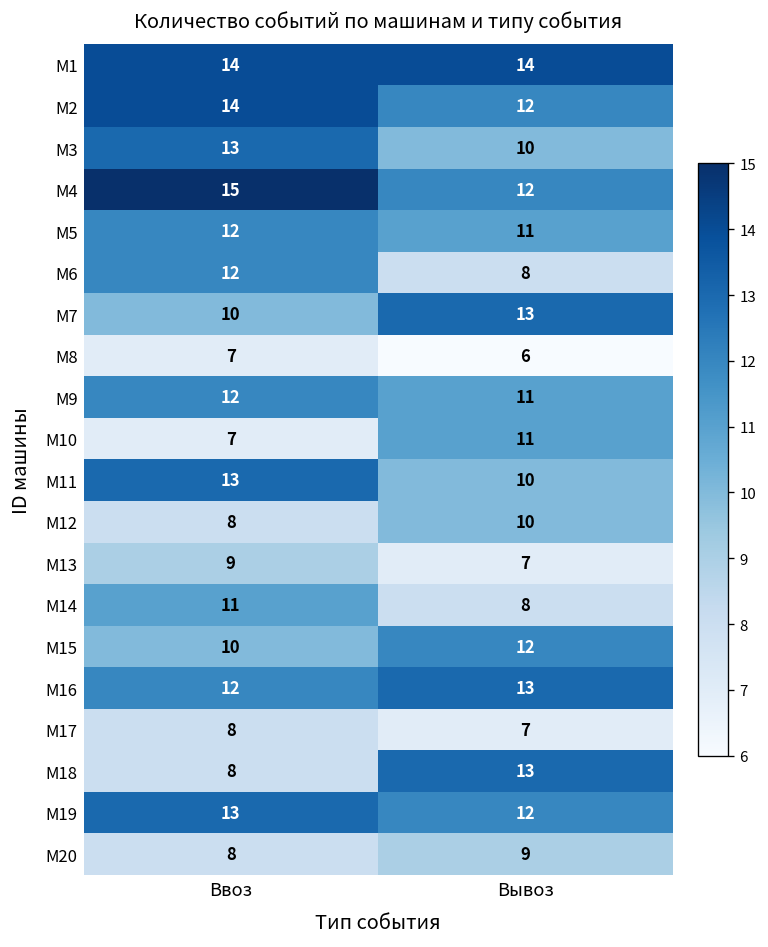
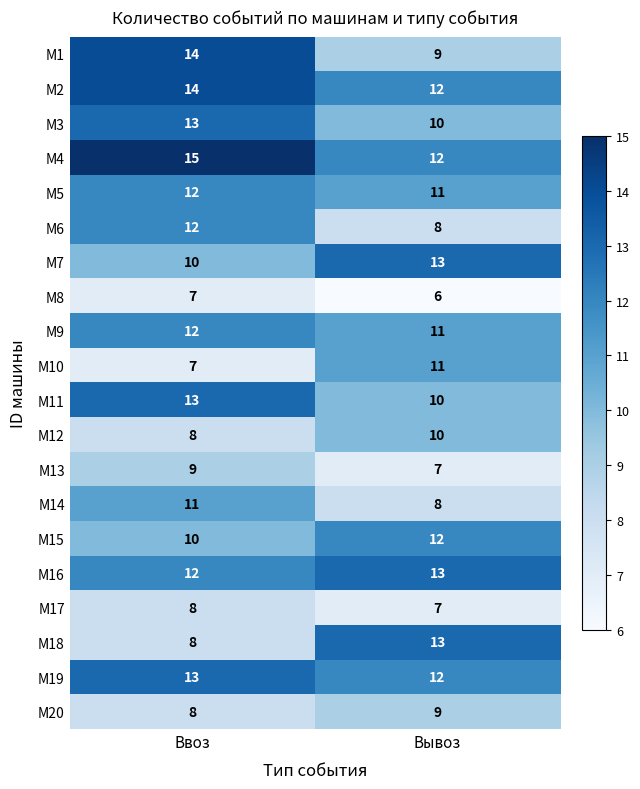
  {
    "М1": {
      "Ввоз": 14,
-     "Вывоз": 14
+     "Вывоз": 9
    },
    "М2": {
      "Ввоз": 14,
      "Вывоз": 12
    },
    "М3": {
      "Ввоз": 13,
      "Вывоз": 10
    },
    "М4": {
      "Ввоз": 15,
      "Вывоз": 12
    },
    "М5": {
      "Ввоз": 12,
      "Вывоз": 11
    },
    "М6": {
      "Ввоз": 12,
      "Вывоз": 8
    },
    "М7": {
      "Ввоз": 10,
      "Вывоз": 13
    },
    "М8": {
      "Ввоз": 7,
      "Вывоз": 6
    },
    "М9": {
      "Ввоз": 12,
      "Вывоз": 11
    },
    "М10": {
      "Ввоз": 7,
      "Вывоз": 11
    },
    "М11": {
      "Ввоз": 13,
      "Вывоз": 10
    },
    "М12": {
      "Ввоз": 8,
      "Вывоз": 10
    },
    "М13": {
      "Ввоз": 9,
      "Вывоз": 7
    },
    "М14": {
      "Ввоз": 11,
      "Вывоз": 8
    },
    "М15": {
      "Ввоз": 10,
      "Вывоз": 12
    },
    "М16": {
      "Ввоз": 12,
      "Вывоз": 13
    },
    "М17": {
      "Ввоз": 8,
      "Вывоз": 7
    },
    "М18": {
      "Ввоз": 8,
      "Вывоз": 13
    },
    "М19": {
      "Ввоз": 13,
      "Вывоз": 12
    },
    "М20": {
      "Ввоз": 8,
      "Вывоз": 9
    }
  }
